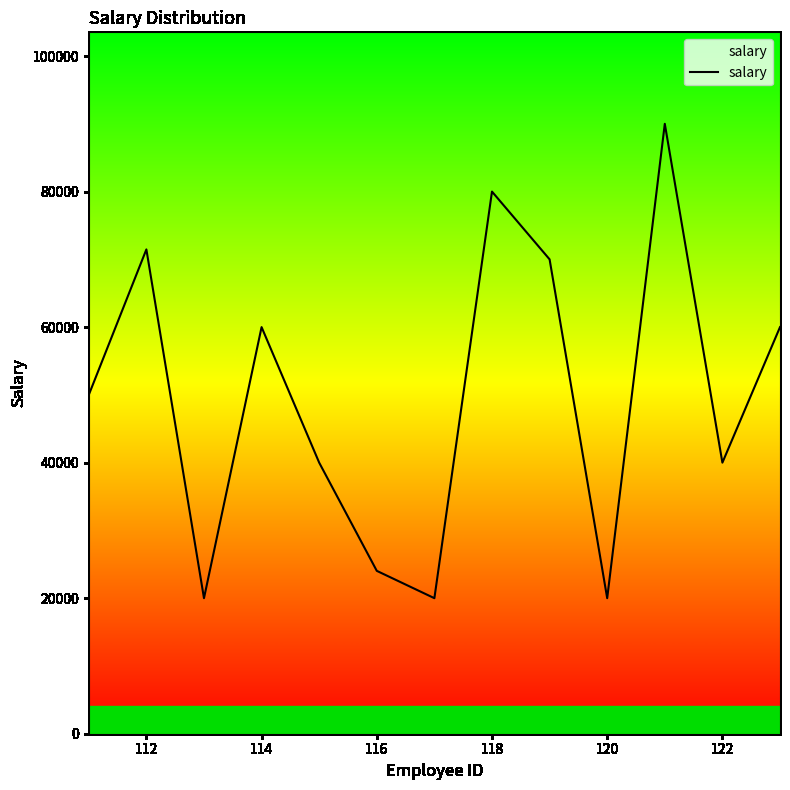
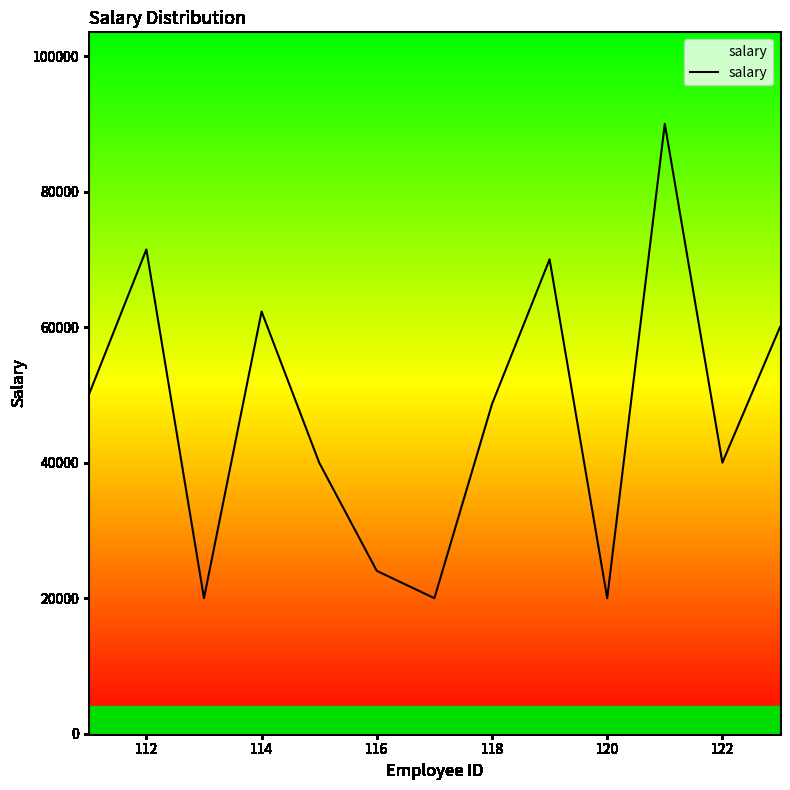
  {
    "112": 71000,
-   "114": 60000,
+   "114": 62000,
    "116": 24000,
-   "118": 80000,
+   "118": 49000,
    "120": 20000,
    "122": 40000
  }
